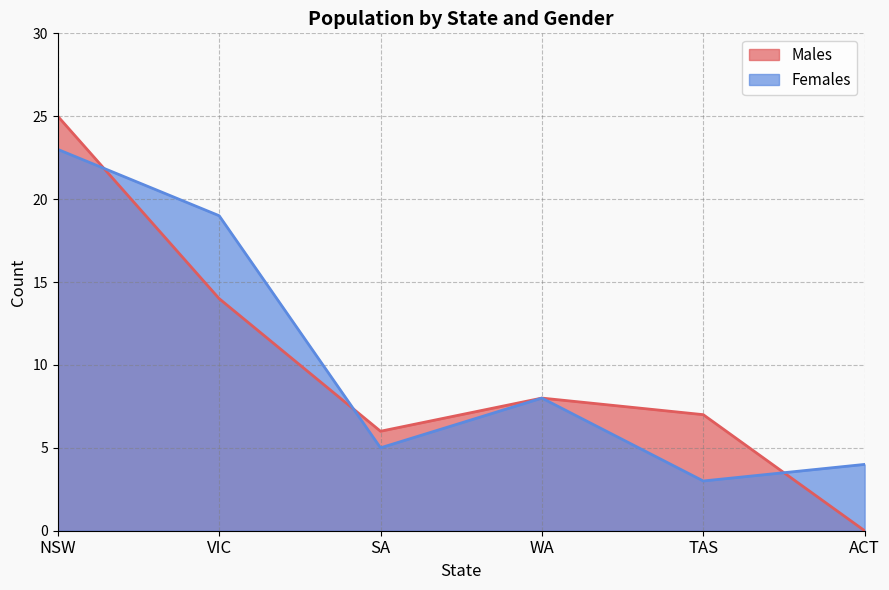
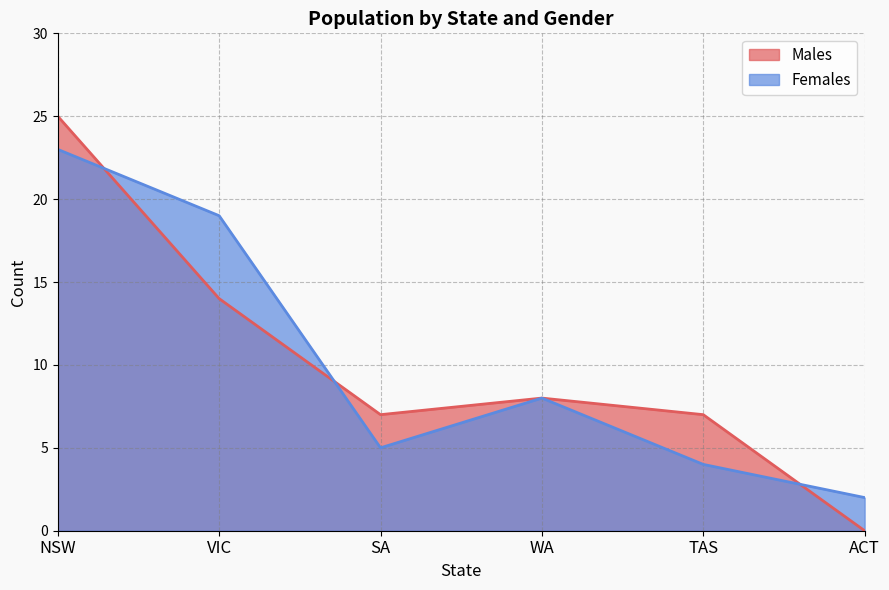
  {
    "Males": {
      "NSW": 25,
      "VIC": 14,
-     "SA": 6,
+     "SA": 7,
      "TAS": 7,
      "ACT": 0
    },
    "Females": {
      "NSW": 23,
      "VIC": 19,
      "SA": 5,
-     "TAS": 3,
-     "ACT": 4
+     "TAS": 4,
+     "ACT": 2
    }
  }
